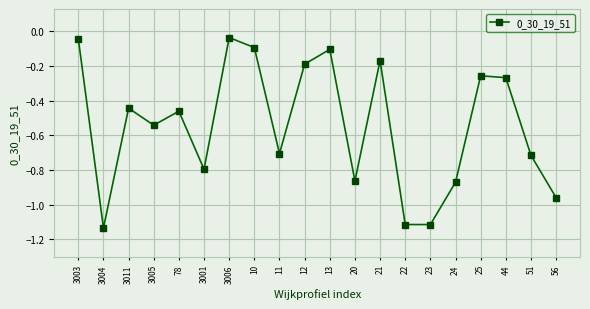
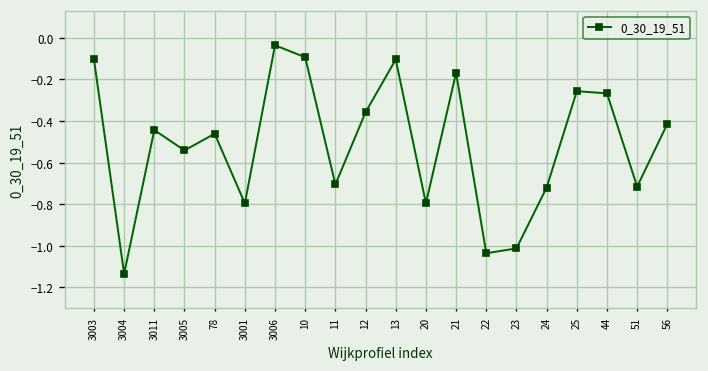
  {
-   "3003": -0.04,
+   "3003": -0.10,
    "3004": -1.14,
    "3011": -0.44,
    "3005": -0.54,
    "78": -0.46,
    "3001": -0.80,
    "3006": -0.04,
    "10": -0.09,
    "11": -0.71,
-   "12": -0.19,
+   "12": -0.36,
    "13": -0.10,
-   "20": -0.86,
+   "20": -0.80,
    "21": -0.17,
-   "22": -1.12,
-   "23": -1.12,
-   "24": -0.87,
+   "22": -1.04,
+   "23": -1.01,
+   "24": -0.72,
    "25": -0.26,
    "44": -0.27,
    "51": -0.72,
-   "56": -0.96
+   "56": -0.41
  }
